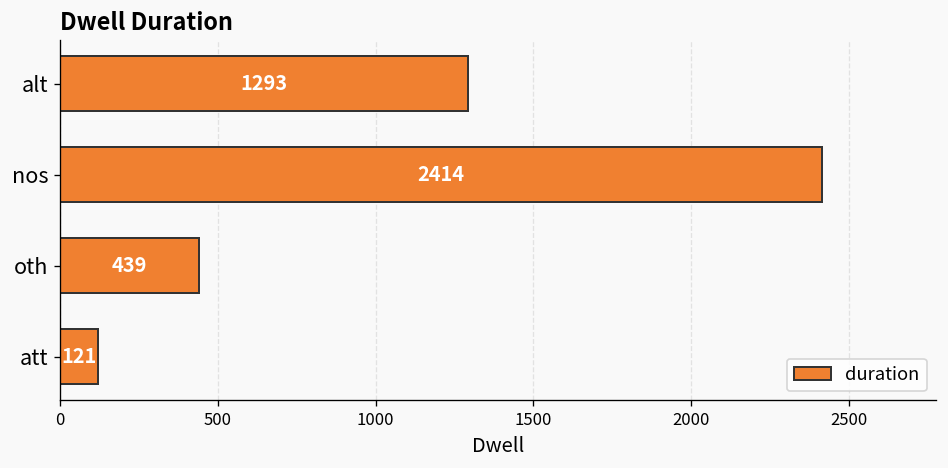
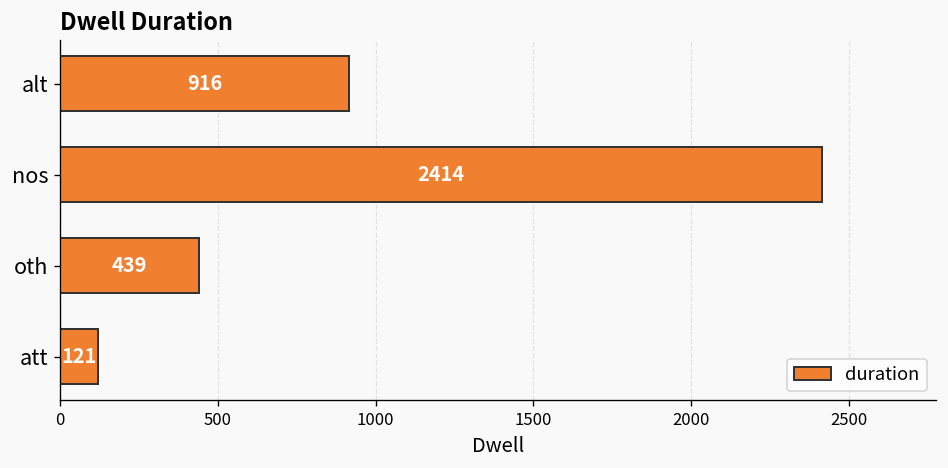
  {
-   "alt": 1293,
+   "alt": 916,
    "nos": 2414,
    "oth": 439,
    "att": 121
  }
